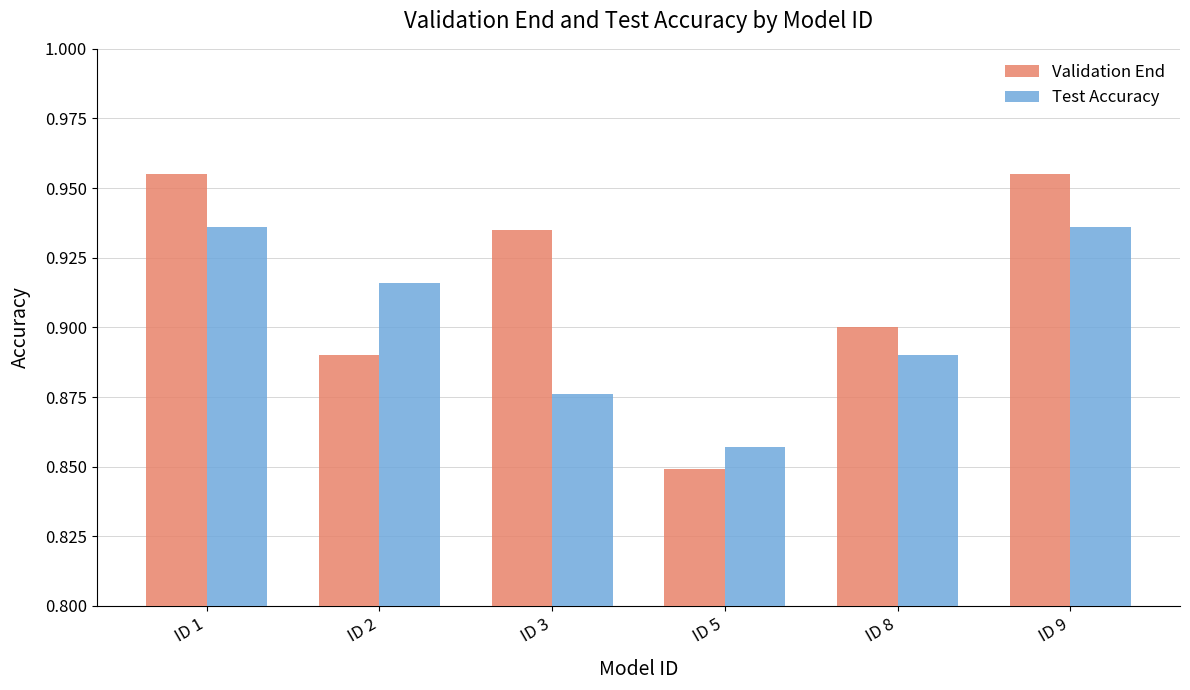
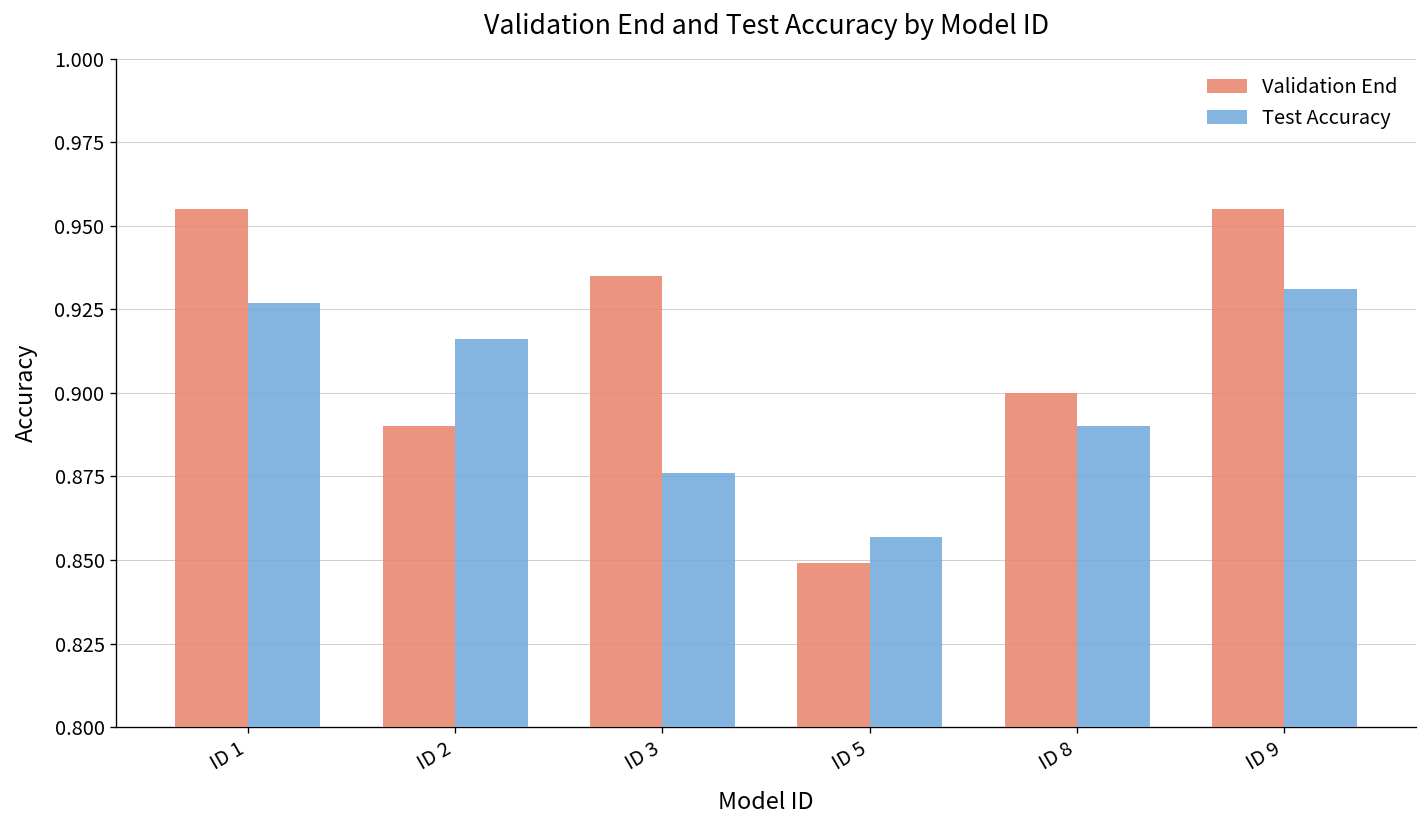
  {
    "Validation End": {
      "ID 1": 0.955,
      "ID 2": 0.890,
      "ID 3": 0.935,
      "ID 5": 0.849,
      "ID 8": 0.900,
      "ID 9": 0.955
    },
    "Test Accuracy": {
-     "ID 1": 0.936,
+     "ID 1": 0.927,
      "ID 2": 0.916,
      "ID 3": 0.876,
      "ID 5": 0.857,
      "ID 8": 0.890,
-     "ID 9": 0.936
+     "ID 9": 0.931
    }
  }
